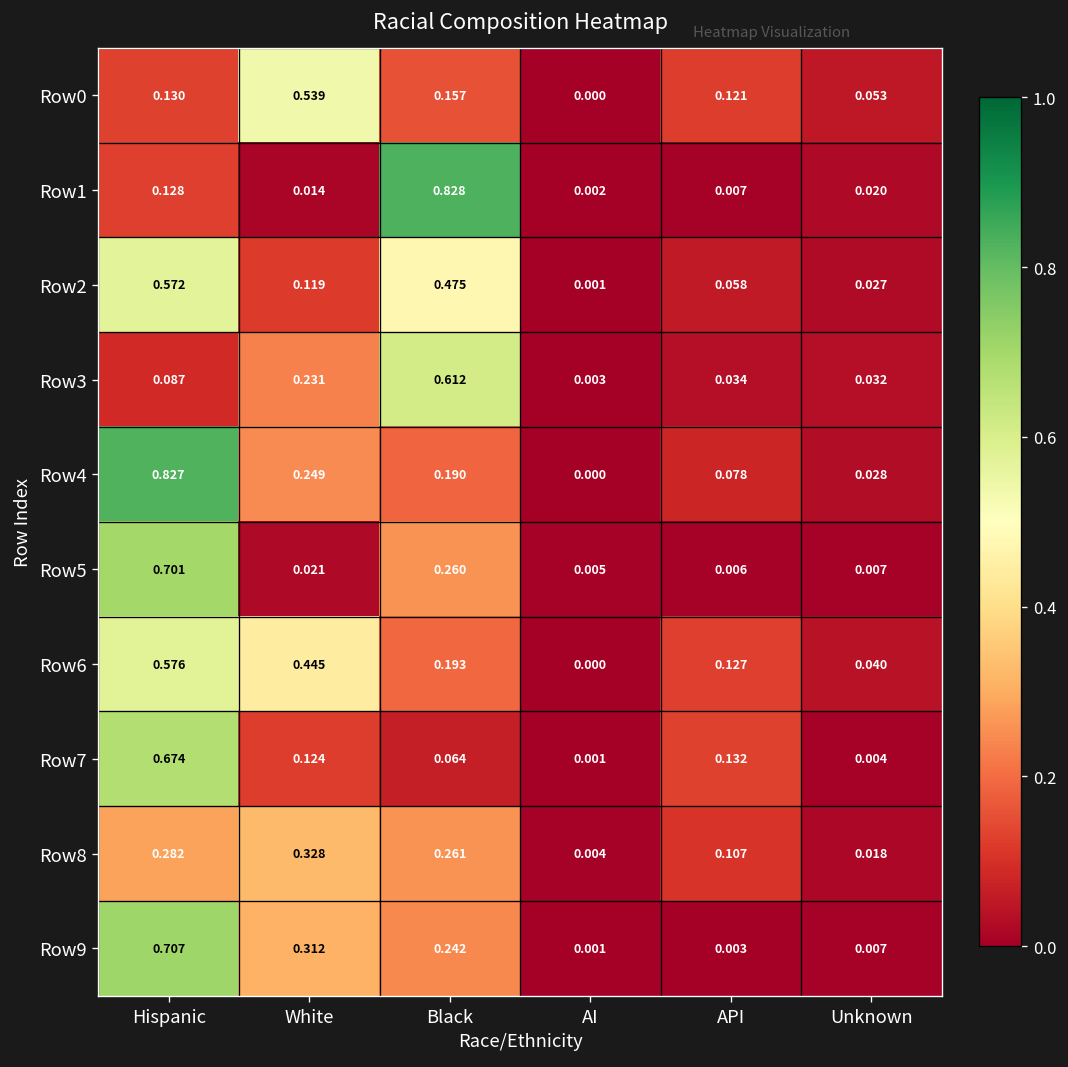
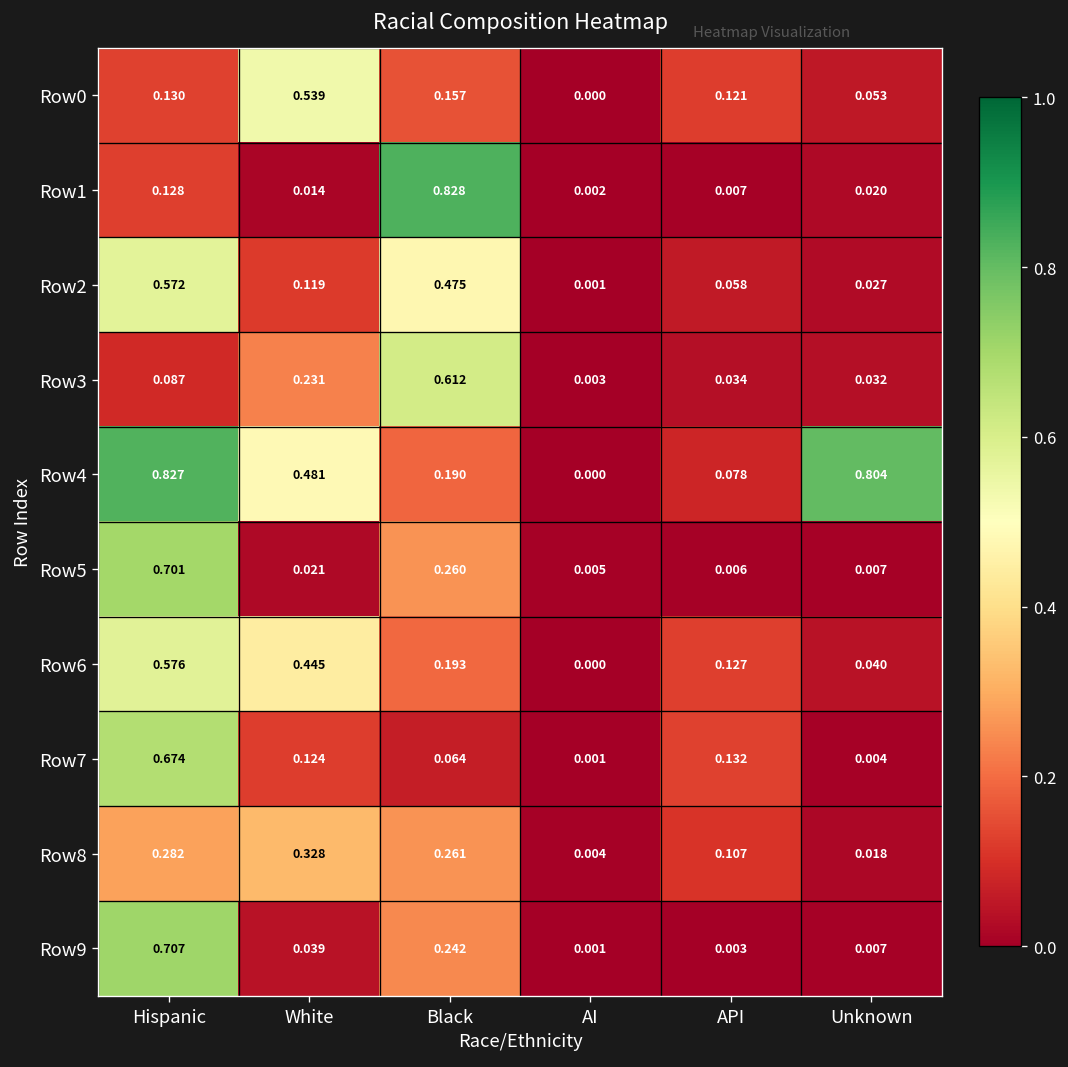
  {
    "Row0": {
      "Hispanic": 0.130,
      "White": 0.539,
      "Black": 0.157,
      "AI": 0.000,
      "API": 0.121,
      "Unknown": 0.053
    },
    "Row1": {
      "Hispanic": 0.128,
      "White": 0.014,
      "Black": 0.828,
      "AI": 0.002,
      "API": 0.007,
      "Unknown": 0.020
    },
    "Row2": {
      "Hispanic": 0.572,
      "White": 0.119,
      "Black": 0.475,
      "AI": 0.001,
      "API": 0.058,
      "Unknown": 0.027
    },
    "Row3": {
      "Hispanic": 0.087,
      "White": 0.231,
      "Black": 0.612,
      "AI": 0.003,
      "API": 0.034,
      "Unknown": 0.032
    },
    "Row4": {
      "Hispanic": 0.827,
-     "White": 0.249,
+     "White": 0.481,
      "Black": 0.190,
      "AI": 0.000,
      "API": 0.078,
-     "Unknown": 0.028
+     "Unknown": 0.804
    },
    "Row5": {
      "Hispanic": 0.701,
      "White": 0.021,
      "Black": 0.260,
      "AI": 0.005,
      "API": 0.006,
      "Unknown": 0.007
    },
    "Row6": {
      "Hispanic": 0.576,
      "White": 0.445,
      "Black": 0.193,
      "AI": 0.000,
      "API": 0.127,
      "Unknown": 0.040
    },
    "Row7": {
      "Hispanic": 0.674,
      "White": 0.124,
      "Black": 0.064,
      "AI": 0.001,
      "API": 0.132,
      "Unknown": 0.004
    },
    "Row8": {
      "Hispanic": 0.282,
      "White": 0.328,
      "Black": 0.261,
      "AI": 0.004,
      "API": 0.107,
      "Unknown": 0.018
    },
    "Row9": {
      "Hispanic": 0.707,
-     "White": 0.312,
+     "White": 0.039,
      "Black": 0.242,
      "AI": 0.001,
      "API": 0.003,
      "Unknown": 0.007
    }
  }
